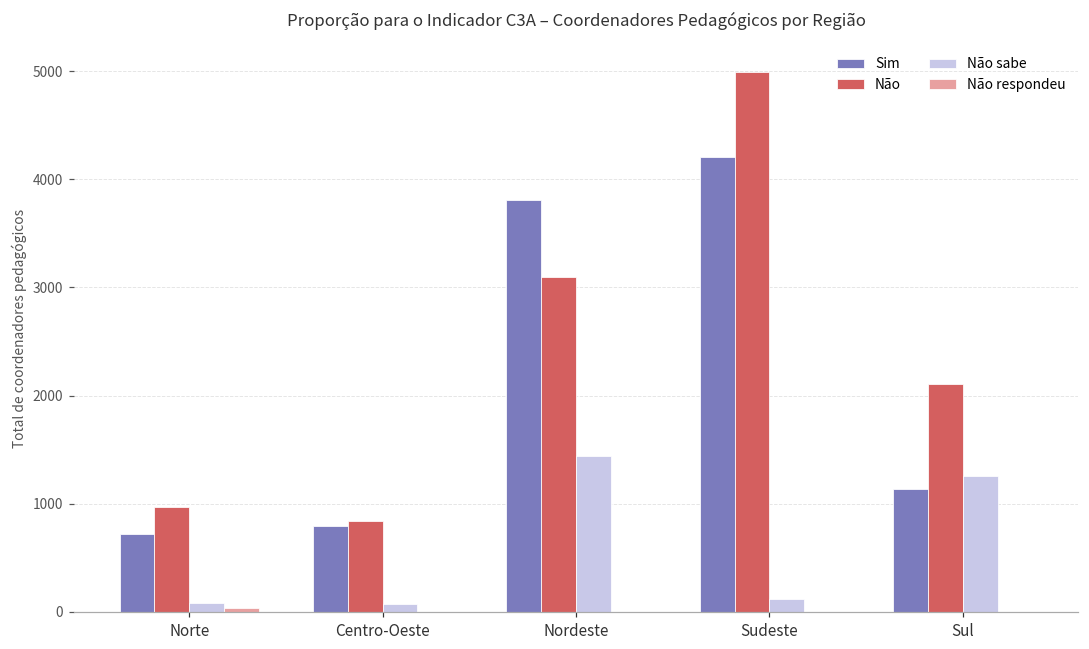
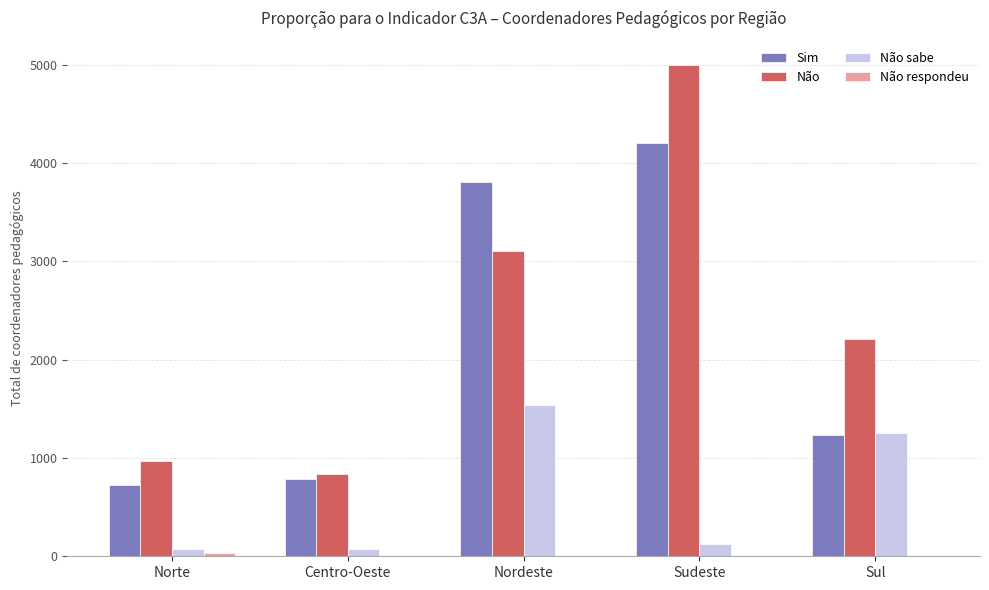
  {
    "Sim": {
      "Norte": 700,
      "Centro-Oeste": 800,
      "Nordeste": 3800,
      "Sudeste": 4200,
-     "Sul": 1100
+     "Sul": 1200
    },
    "Não": {
      "Norte": 1000,
      "Centro-Oeste": 800,
      "Nordeste": 3100,
      "Sudeste": 5000,
-     "Sul": 2100
+     "Sul": 2200
    },
    "Não sabe": {
      "Norte": 100,
      "Centro-Oeste": 100,
-     "Nordeste": 1400,
+     "Nordeste": 1500,
      "Sudeste": 100,
      "Sul": 1300
    },
    "Não respondeu": {
      "Norte": 0,
      "Centro-Oeste": 0,
      "Nordeste": 0,
      "Sudeste": 0,
      "Sul": 0
    }
  }
